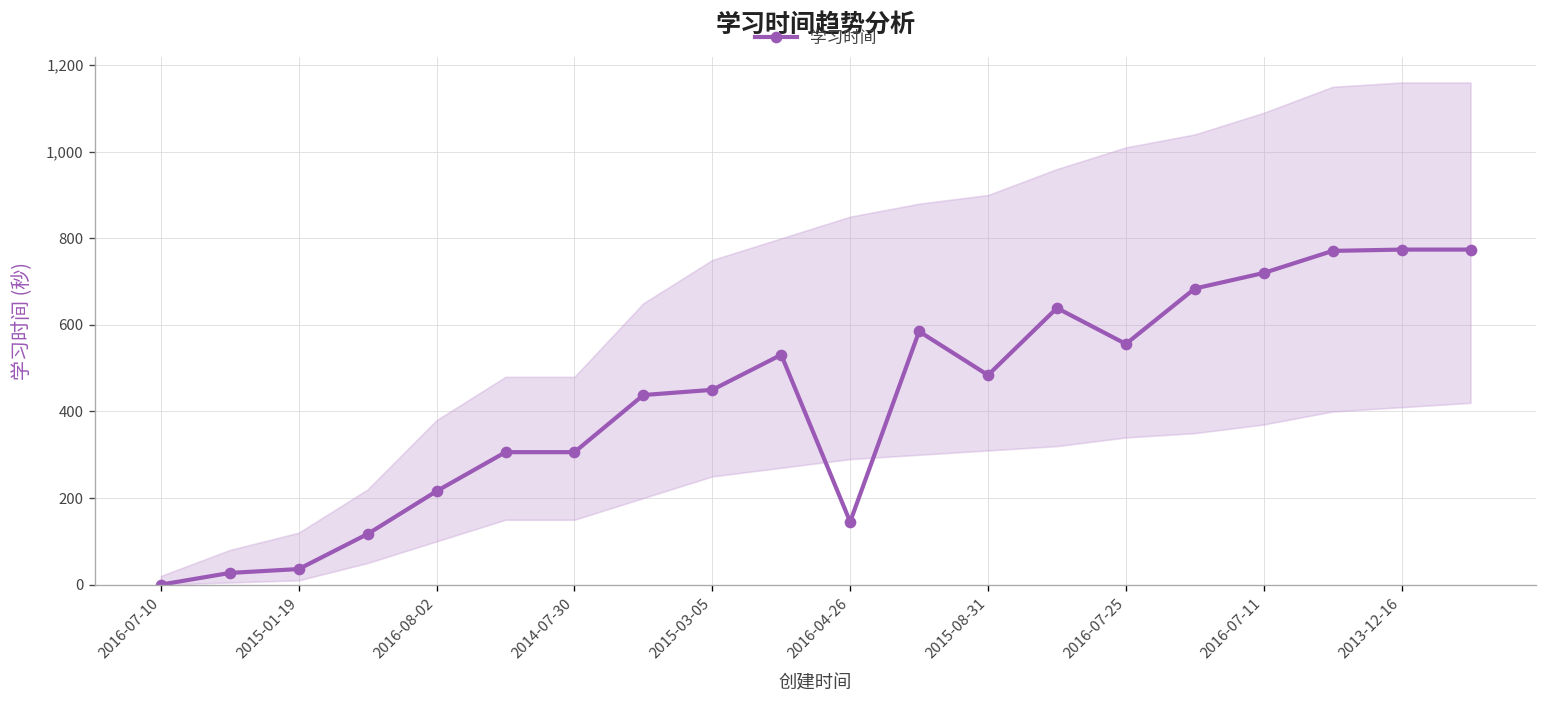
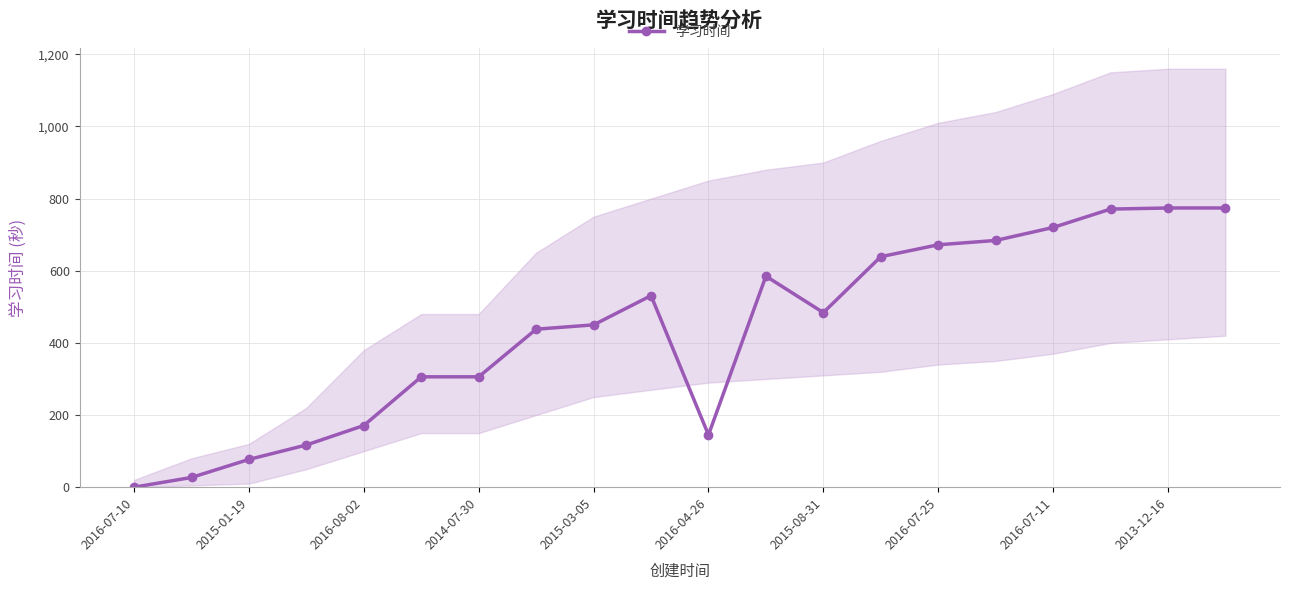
  {
    "学习时间": {
      "2016-07-10": 0,
-     "2015-01-19": 40,
-     "2016-08-02": 220,
+     "2015-01-19": 80,
+     "2016-08-02": 170,
      "2015-03-05": 450,
      "2016-04-26": 150,
      "2015-08-31": 480,
-     "2016-07-25": 560,
+     "2016-07-25": 670,
      "2016-07-11": 720,
      "2013-12-16": 770
    }
  }
